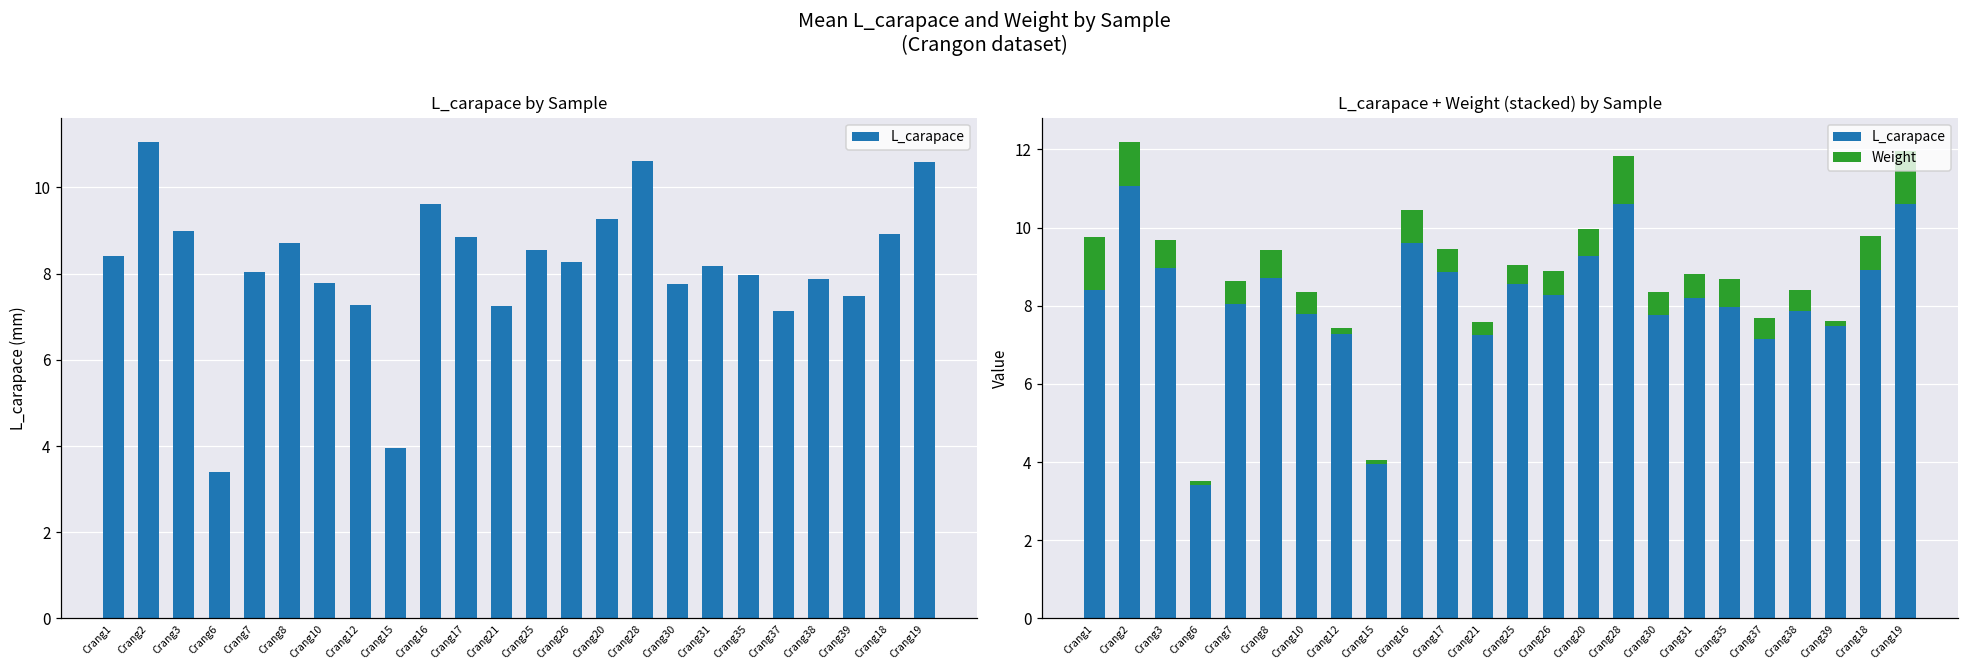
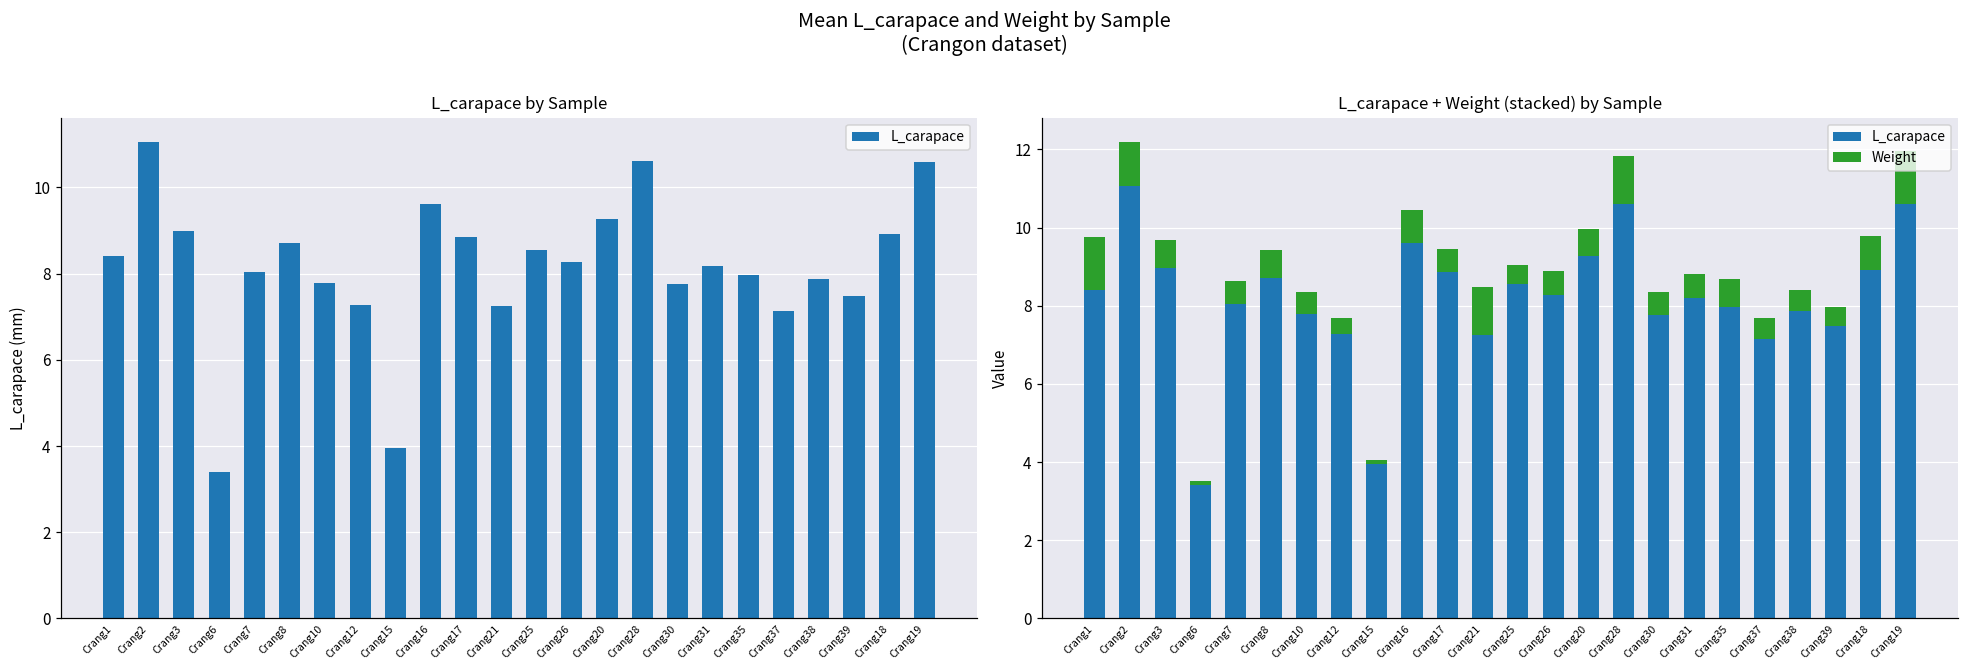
  {
    "L_carapace by Sample": {
      "Crang1": 8.4,
      "Crang2": 11.1,
      "Crang3": 9.0,
      "Crang6": 3.4,
      "Crang7": 8.0,
      "Crang8": 8.7,
      "Crang10": 7.8,
      "Crang12": 7.3,
      "Crang15": 4.0,
      "Crang16": 9.6,
      "Crang17": 8.9,
      "Crang21": 7.3,
      "Crang25": 8.6,
      "Crang26": 8.3,
      "Crang20": 9.3,
      "Crang28": 10.6,
      "Crang30": 7.8,
      "Crang31": 8.2,
      "Crang35": 8.0,
      "Crang37": 7.1,
      "Crang38": 7.9,
      "Crang39": 7.5,
      "Crang18": 8.9,
      "Crang19": 10.6
    },
    "L_carapace + Weight (stacked) by Sample": {
      "L_carapace": {
        "Crang1": 8.4,
        "Crang2": 11.1,
        "Crang3": 9.0,
        "Crang6": 3.4,
        "Crang7": 8.0,
        "Crang8": 8.7,
        "Crang10": 7.8,
        "Crang12": 7.3,
        "Crang15": 4.0,
        "Crang16": 9.6,
        "Crang17": 8.9,
        "Crang21": 7.3,
        "Crang25": 8.6,
        "Crang26": 8.3,
        "Crang20": 9.3,
        "Crang28": 10.6,
        "Crang30": 7.8,
        "Crang31": 8.2,
        "Crang35": 8.0,
        "Crang37": 7.1,
        "Crang38": 7.9,
        "Crang39": 7.5,
        "Crang18": 8.9,
        "Crang19": 10.6
      },
      "Weight": {
        "Crang1": 1.3,
        "Crang2": 1.1,
        "Crang3": 0.7,
        "Crang6": 0.1,
        "Crang7": 0.6,
        "Crang8": 0.7,
        "Crang10": 0.6,
-       "Crang12": 0.2,
+       "Crang12": 0.4,
        "Crang15": 0.1,
        "Crang16": 0.8,
        "Crang17": 0.6,
-       "Crang21": 0.3,
+       "Crang21": 1.2,
        "Crang25": 0.5,
        "Crang26": 0.6,
        "Crang20": 0.7,
        "Crang28": 1.2,
        "Crang30": 0.6,
        "Crang31": 0.6,
        "Crang35": 0.7,
        "Crang37": 0.6,
        "Crang38": 0.5,
-       "Crang39": 0.1,
+       "Crang39": 0.5,
        "Crang18": 0.9
      }
    }
  }
